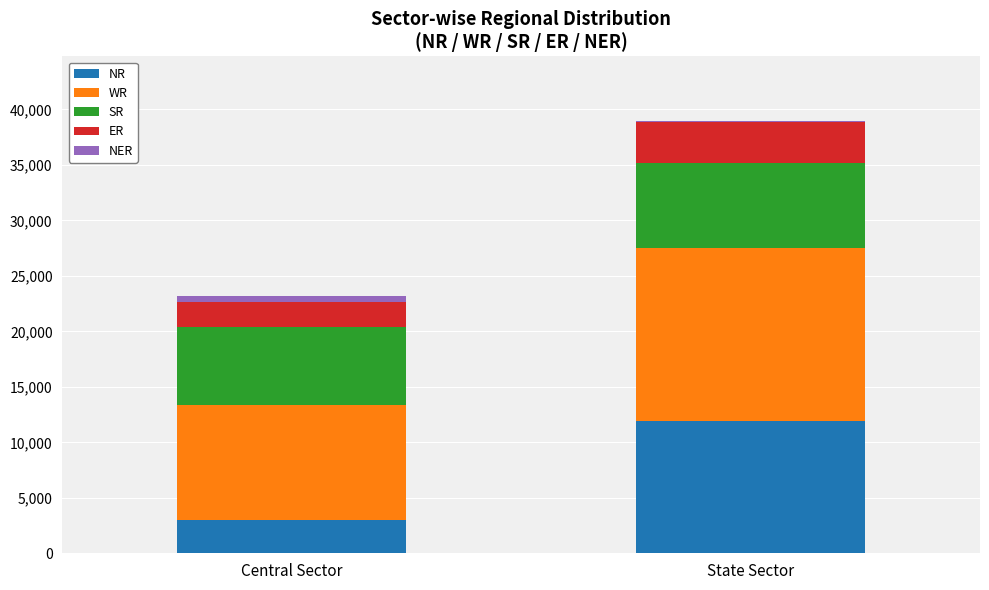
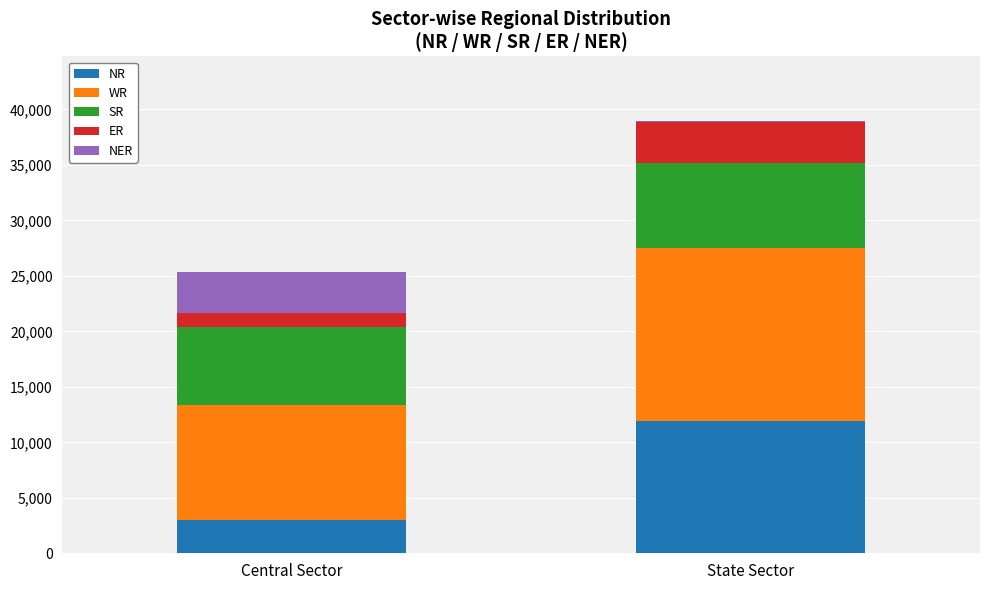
  {
    "NR": {
      "Central Sector": "3,000",
      "State Sector": "11,900"
    },
    "WR": {
      "Central Sector": "10,300",
      "State Sector": "15,600"
    },
    "SR": {
      "Central Sector": "7,100",
      "State Sector": "7,600"
    },
    "ER": {
-     "Central Sector": "2,200",
+     "Central Sector": "1,200",
      "State Sector": "3,700"
    },
    "NER": {
-     "Central Sector": "600"
+     "Central Sector": "3,700"
    }
  }
